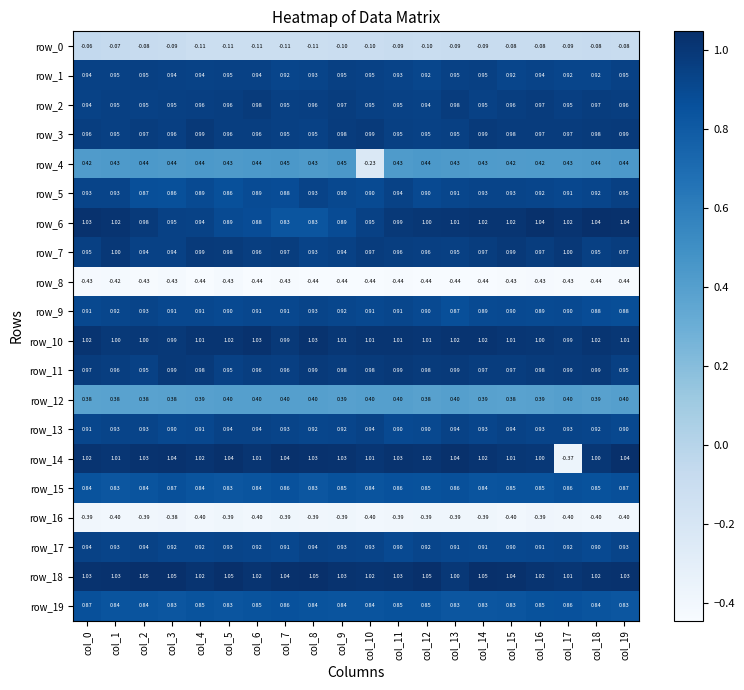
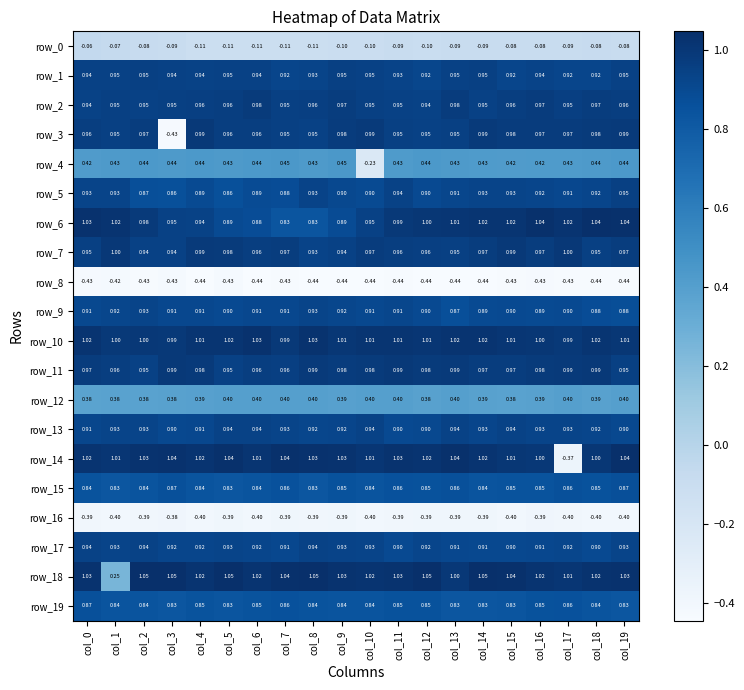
  {
    "row_3": {
      "col_0": 0.96,
      "col_1": 0.95,
      "col_2": 0.97,
-     "col_3": 0.96,
+     "col_3": -0.43,
      "col_4": 0.99,
      "col_5": 0.96,
      "col_6": 0.96,
      "col_7": 0.95,
      "col_8": 0.95,
      "col_9": 0.98,
      "col_10": 0.99,
      "col_11": 0.95,
      "col_12": 0.95,
      "col_13": 0.95,
      "col_14": 0.99,
      "col_15": 0.98,
      "col_16": 0.97,
      "col_17": 0.97,
      "col_18": 0.98,
      "col_19": 0.99
    },
    "row_18": {
      "col_0": 1.03,
-     "col_1": 1.03,
+     "col_1": 0.25,
      "col_2": 1.05,
      "col_3": 1.05,
      "col_4": 1.02,
      "col_5": 1.05,
      "col_6": 1.02,
      "col_7": 1.04,
      "col_8": 1.05,
      "col_9": 1.03,
      "col_10": 1.02,
      "col_11": 1.03,
      "col_12": 1.05,
      "col_13": 1.00,
      "col_14": 1.05,
      "col_15": 1.04,
      "col_16": 1.02,
      "col_17": 1.01,
      "col_18": 1.02,
      "col_19": 1.03
    }
  }
